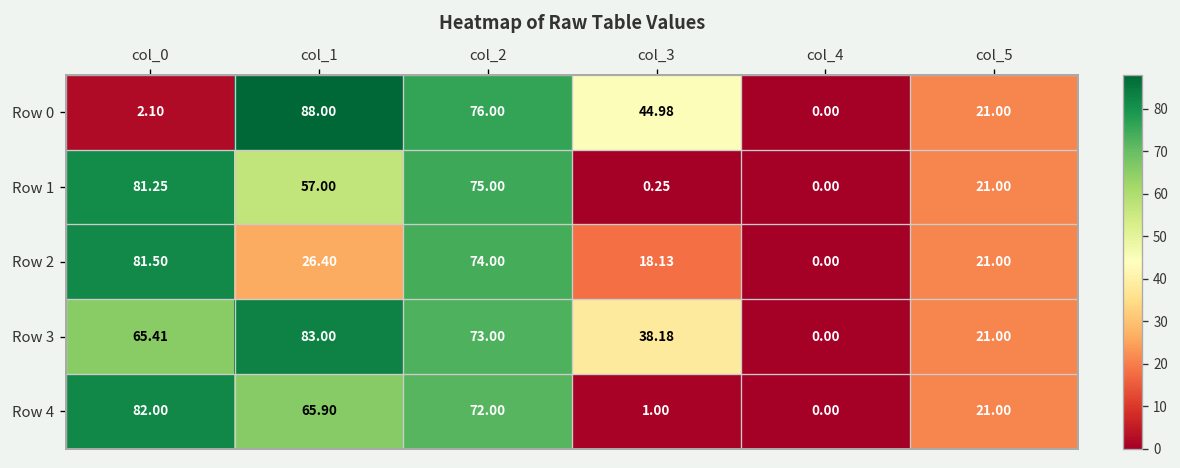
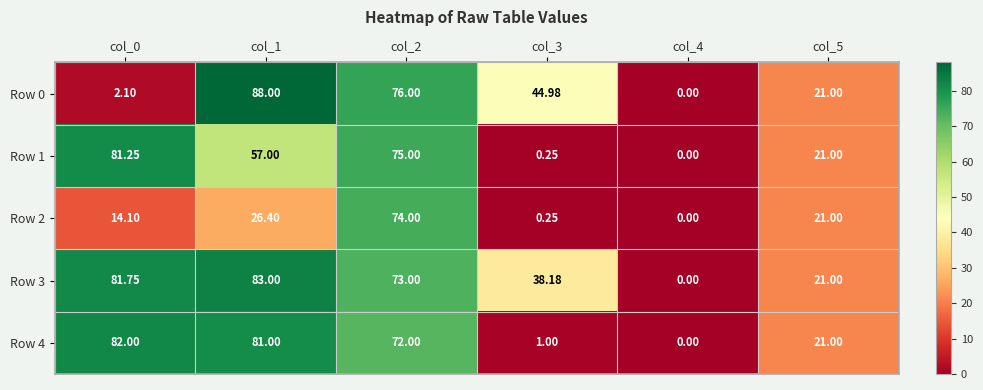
  {
    "Row 0": {
      "col_0": 2.10,
      "col_1": 88.00,
      "col_2": 76.00,
      "col_3": 44.98,
      "col_4": 0.00,
      "col_5": 21.00
    },
    "Row 1": {
      "col_0": 81.25,
      "col_1": 57.00,
      "col_2": 75.00,
      "col_3": 0.25,
      "col_4": 0.00,
      "col_5": 21.00
    },
    "Row 2": {
-     "col_0": 81.50,
+     "col_0": 14.10,
      "col_1": 26.40,
      "col_2": 74.00,
-     "col_3": 18.13,
+     "col_3": 0.25,
      "col_4": 0.00,
      "col_5": 21.00
    },
    "Row 3": {
-     "col_0": 65.41,
+     "col_0": 81.75,
      "col_1": 83.00,
      "col_2": 73.00,
      "col_3": 38.18,
      "col_4": 0.00,
      "col_5": 21.00
    },
    "Row 4": {
      "col_0": 82.00,
-     "col_1": 65.90,
+     "col_1": 81.00,
      "col_2": 72.00,
      "col_3": 1.00,
      "col_4": 0.00,
      "col_5": 21.00
    }
  }
